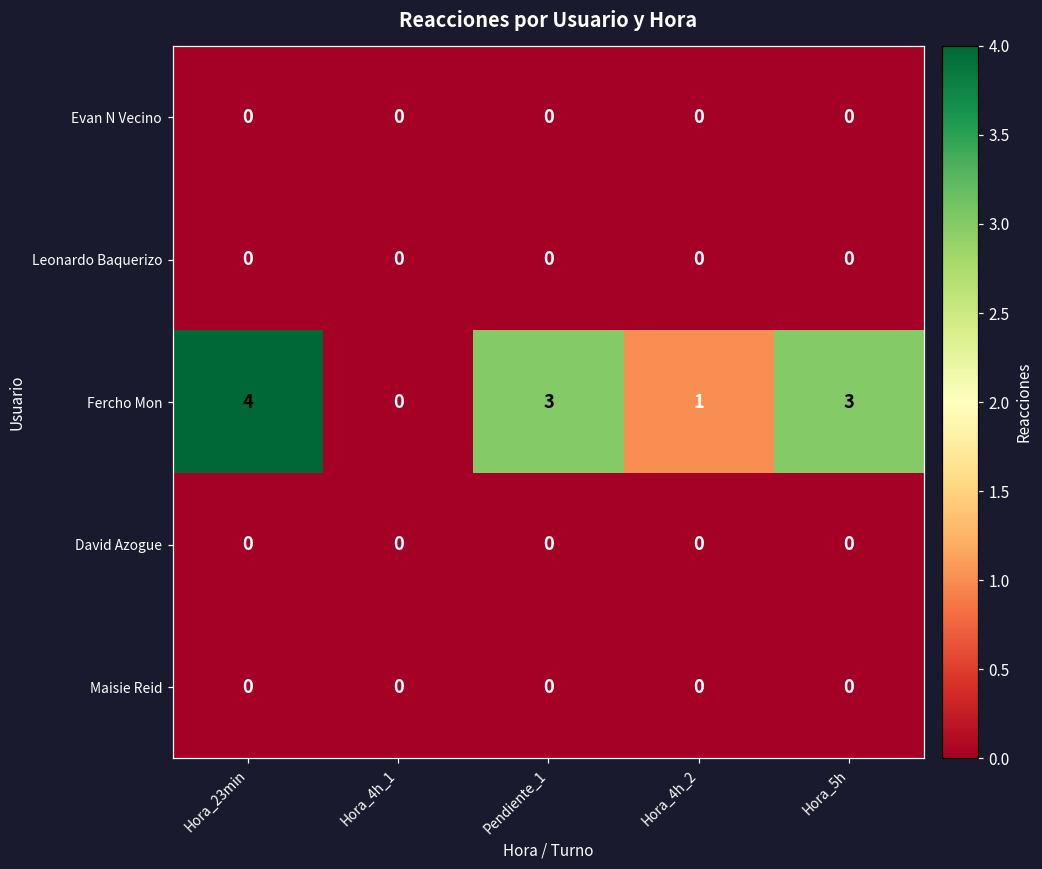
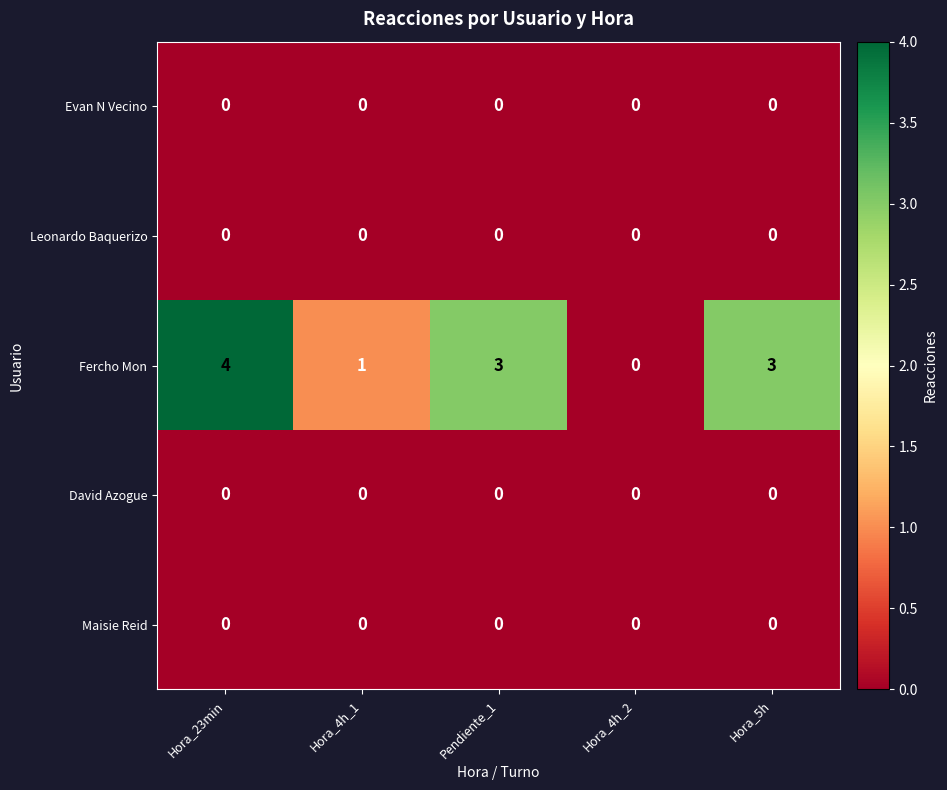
  {
    "Evan N Vecino": {
      "Hora_23min": 0,
      "Hora_4h_1": 0,
      "Pendiente_1": 0,
      "Hora_4h_2": 0,
      "Hora_5h": 0
    },
    "Leonardo Baquerizo": {
      "Hora_23min": 0,
      "Hora_4h_1": 0,
      "Pendiente_1": 0,
      "Hora_4h_2": 0,
      "Hora_5h": 0
    },
    "Fercho Mon": {
      "Hora_23min": 4,
-     "Hora_4h_1": 0,
+     "Hora_4h_1": 1,
      "Pendiente_1": 3,
-     "Hora_4h_2": 1,
+     "Hora_4h_2": 0,
      "Hora_5h": 3
    },
    "David Azogue": {
      "Hora_23min": 0,
      "Hora_4h_1": 0,
      "Pendiente_1": 0,
      "Hora_4h_2": 0,
      "Hora_5h": 0
    },
    "Maisie Reid": {
      "Hora_23min": 0,
      "Hora_4h_1": 0,
      "Pendiente_1": 0,
      "Hora_4h_2": 0,
      "Hora_5h": 0
    }
  }
